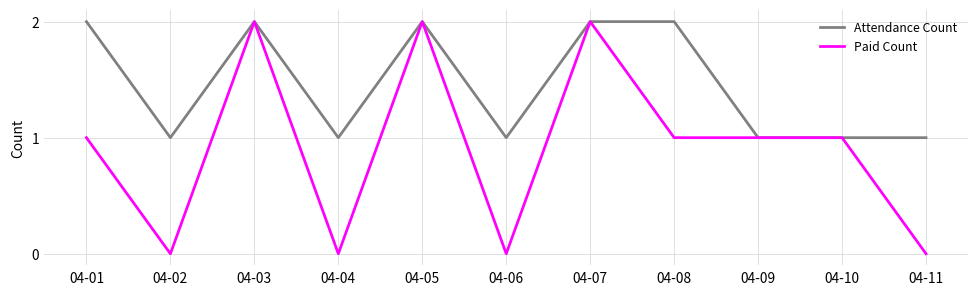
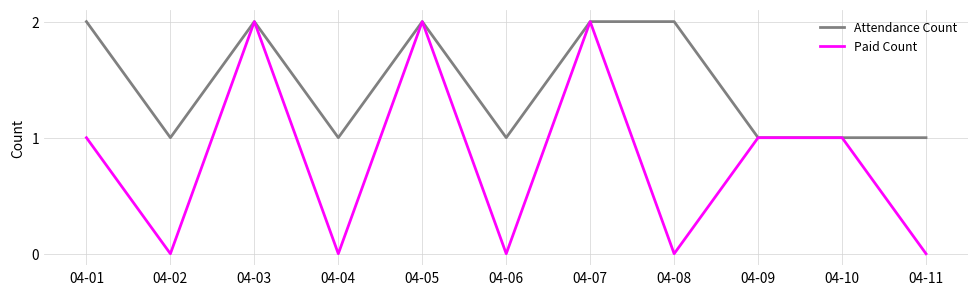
  {
    "Attendance Count": {
      "04-01": 2,
      "04-02": 1,
      "04-04": 1,
      "04-06": 1,
      "04-08": 2,
      "04-11": 1
    },
    "Paid Count": {
      "04-01": 1,
      "04-02": 0,
      "04-04": 0,
      "04-06": 0,
-     "04-08": 1,
+     "04-08": 0,
      "04-11": 0
    }
  }
